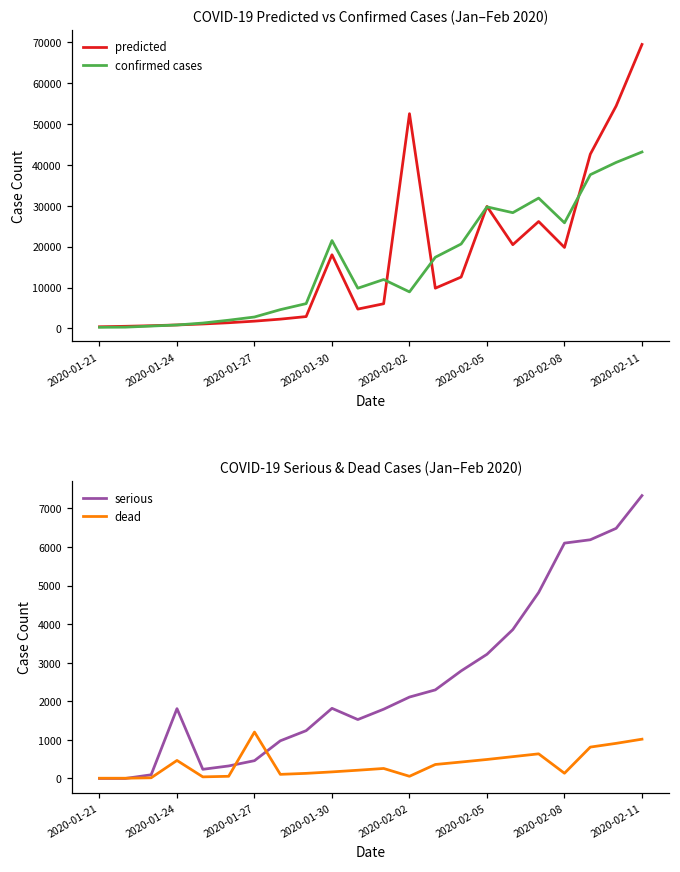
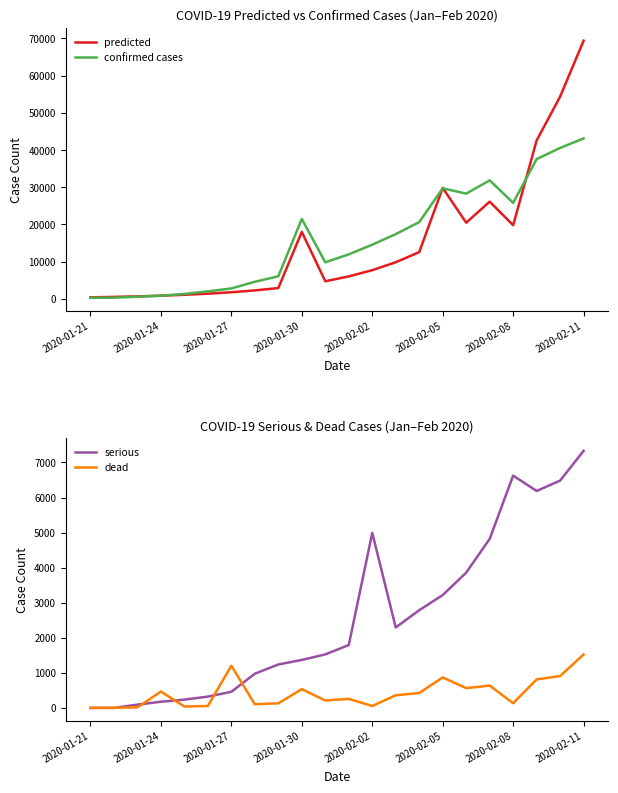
  {
    "COVID-19 Predicted vs Confirmed Cases (Jan–Feb 2020)": {
      "predicted": {
        "2020-01-27": 2000,
        "2020-01-30": 18000,
-       "2020-02-02": 52000,
+       "2020-02-02": 8000,
        "2020-02-08": 20000,
        "2020-02-11": 69000
      },
      "confirmed cases": {
        "2020-01-27": 3000,
        "2020-01-30": 21000,
-       "2020-02-02": 9000,
+       "2020-02-02": 15000,
        "2020-02-08": 26000,
        "2020-02-11": 43000
      }
    },
    "COVID-19 Serious & Dead Cases (Jan–Feb 2020)": {
      "serious": {
-       "2020-01-24": 1800,
+       "2020-01-24": 200,
        "2020-01-27": 500,
-       "2020-01-30": 1800,
-       "2020-02-02": 2100,
+       "2020-01-30": 1400,
+       "2020-02-02": 5000,
        "2020-02-05": 3200,
-       "2020-02-08": 6100,
+       "2020-02-08": 6600,
        "2020-02-11": 7300
      },
      "dead": {
        "2020-01-24": 500,
        "2020-01-27": 1200,
-       "2020-01-30": 200,
+       "2020-01-30": 500,
        "2020-02-02": 100,
-       "2020-02-05": 500,
+       "2020-02-05": 900,
        "2020-02-08": 100,
-       "2020-02-11": 1000
+       "2020-02-11": 1500
      }
    }
  }
